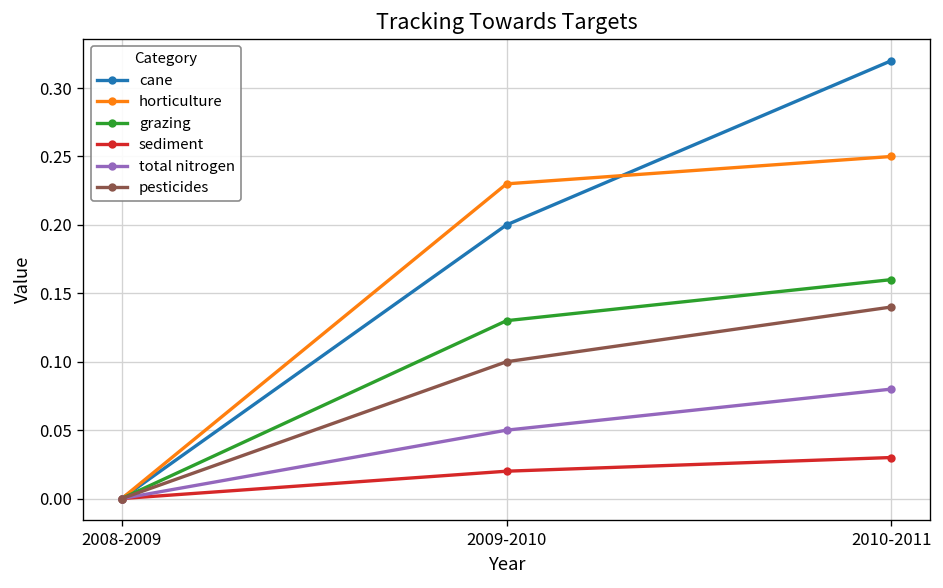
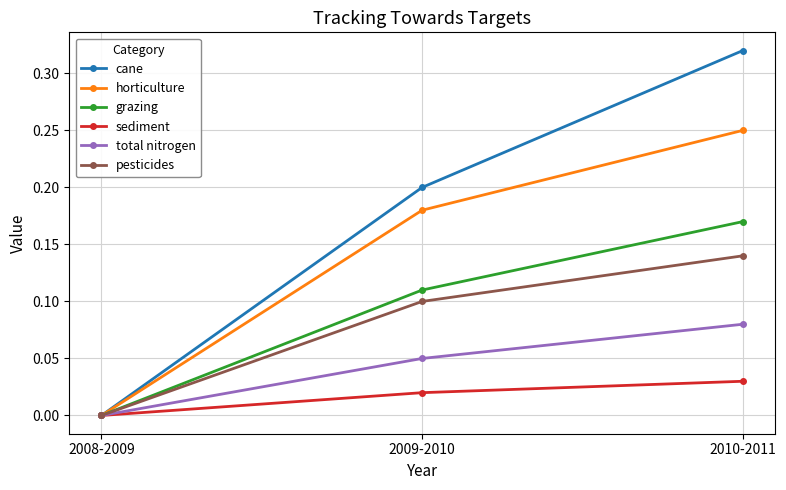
  {
    "cane": {
      "2009-2010": 0.20,
      "2010-2011": 0.32
    },
    "horticulture": {
-     "2009-2010": 0.23,
+     "2009-2010": 0.18,
      "2010-2011": 0.25
    },
    "grazing": {
-     "2009-2010": 0.13,
-     "2010-2011": 0.16
+     "2009-2010": 0.11,
+     "2010-2011": 0.17
    },
    "sediment": {
      "2009-2010": 0.02,
      "2010-2011": 0.03
    },
    "total nitrogen": {
      "2009-2010": 0.05,
      "2010-2011": 0.08
    },
    "pesticides": {
      "2009-2010": 0.10,
      "2010-2011": 0.14
    }
  }
